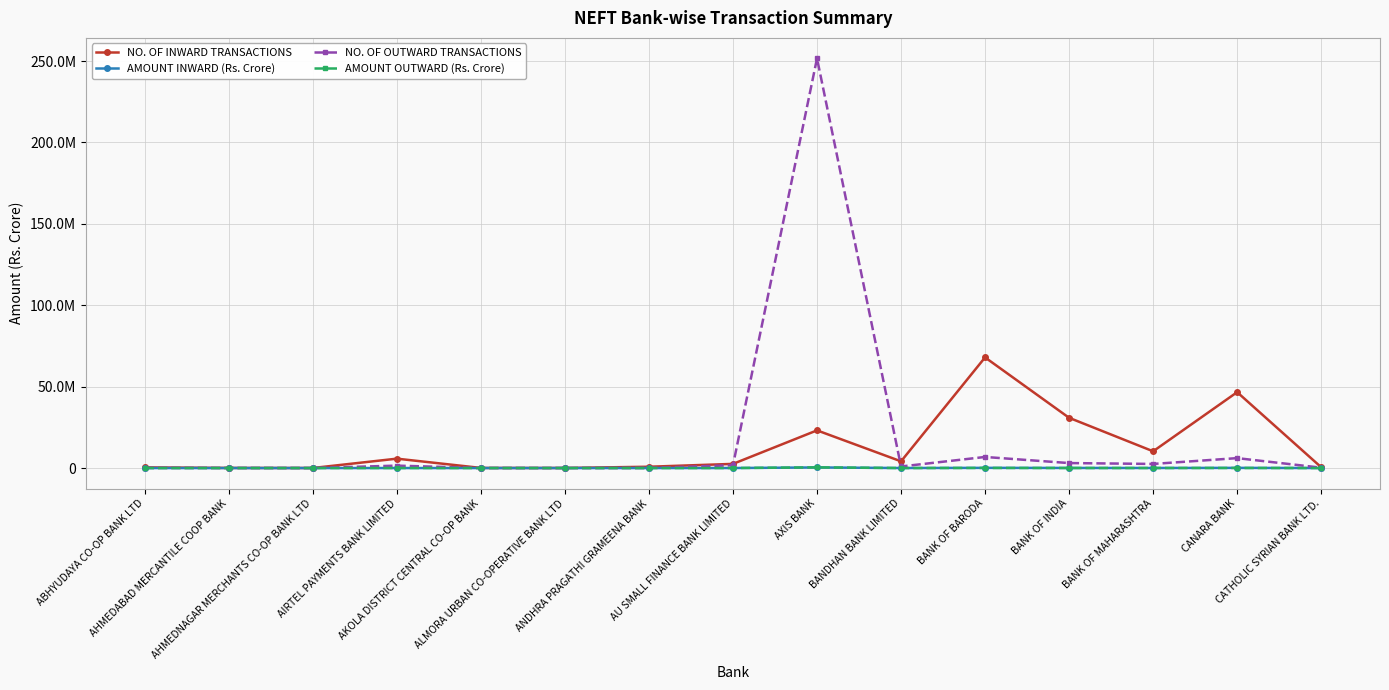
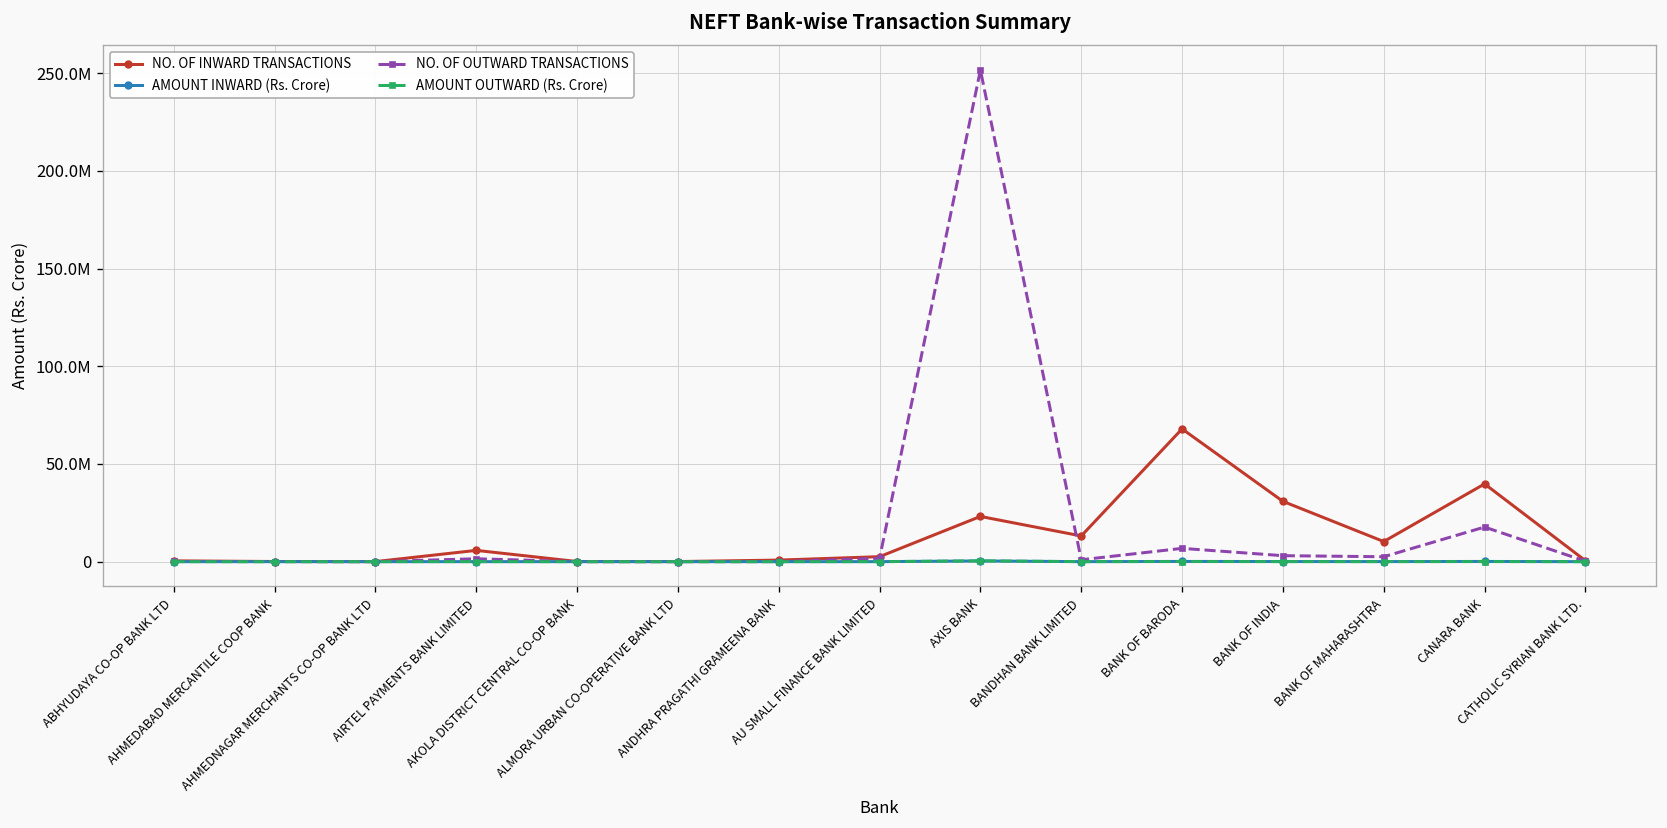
  {
    "NO. OF INWARD TRANSACTIONS": {
      "AIRTEL PAYMENTS BANK LIMITED": 6000000,
      "AXIS BANK": 23000000,
-     "BANDHAN BANK LIMITED": 4000000,
+     "BANDHAN BANK LIMITED": 13000000,
      "BANK OF BARODA": 68000000,
      "BANK OF INDIA": 31000000,
      "BANK OF MAHARASHTRA": 10000000,
-     "CANARA BANK": 47000000
+     "CANARA BANK": 40000000
    },
    "AMOUNT OUTWARD (Rs. Crore)": {
      "AU SMALL FINANCE BANK LIMITED": 0,
      "AXIS BANK": 0,
      "BANK OF BARODA": 0,
      "BANK OF INDIA": 0,
      "BANK OF MAHARASHTRA": 0,
      "CANARA BANK": 0
    },
    "NO. OF OUTWARD TRANSACTIONS": {
      "AXIS BANK": 252000000,
      "BANK OF BARODA": 7000000,
      "BANK OF INDIA": 3000000,
      "BANK OF MAHARASHTRA": 3000000,
-     "CANARA BANK": 6000000
+     "CANARA BANK": 18000000
    }
  }
